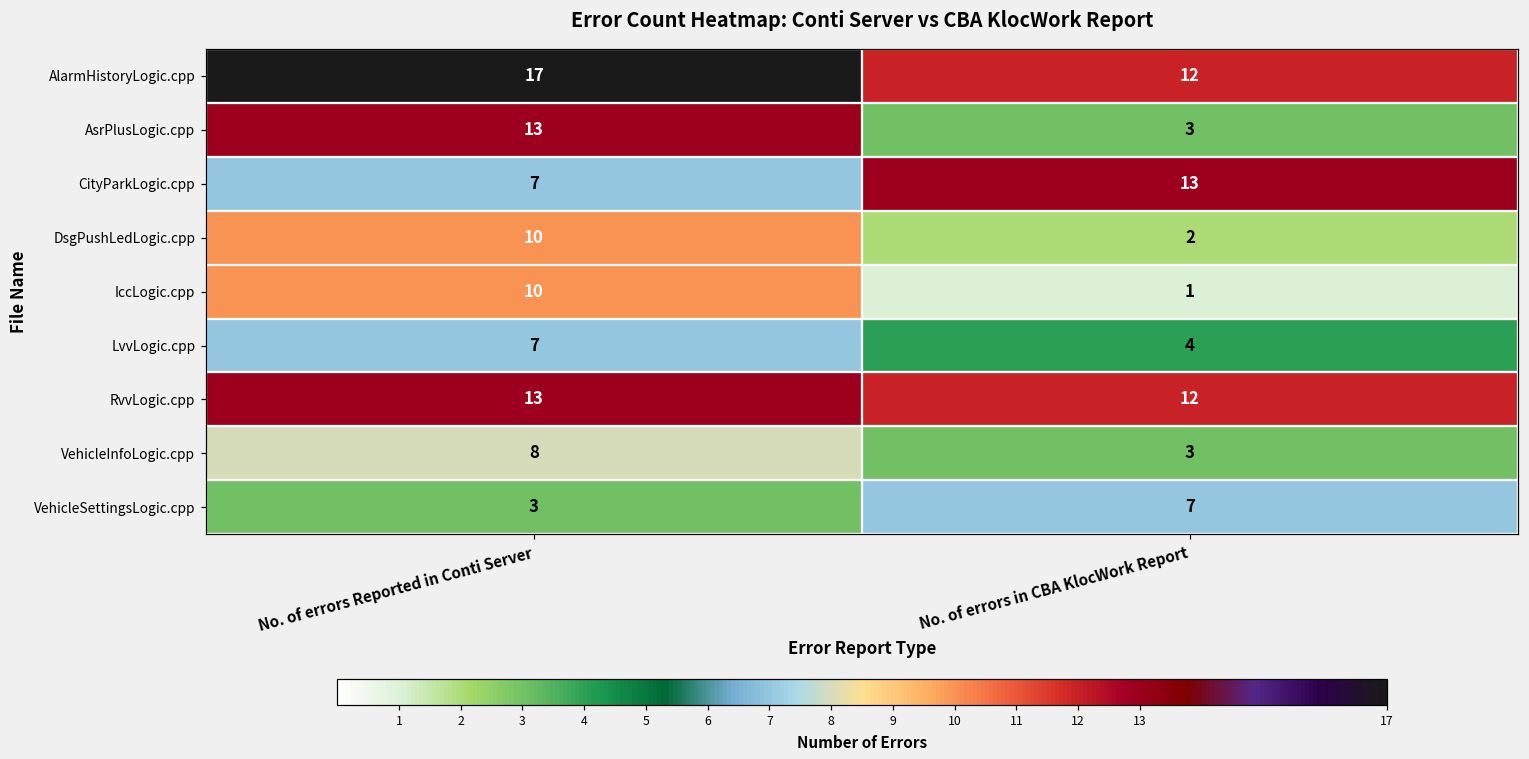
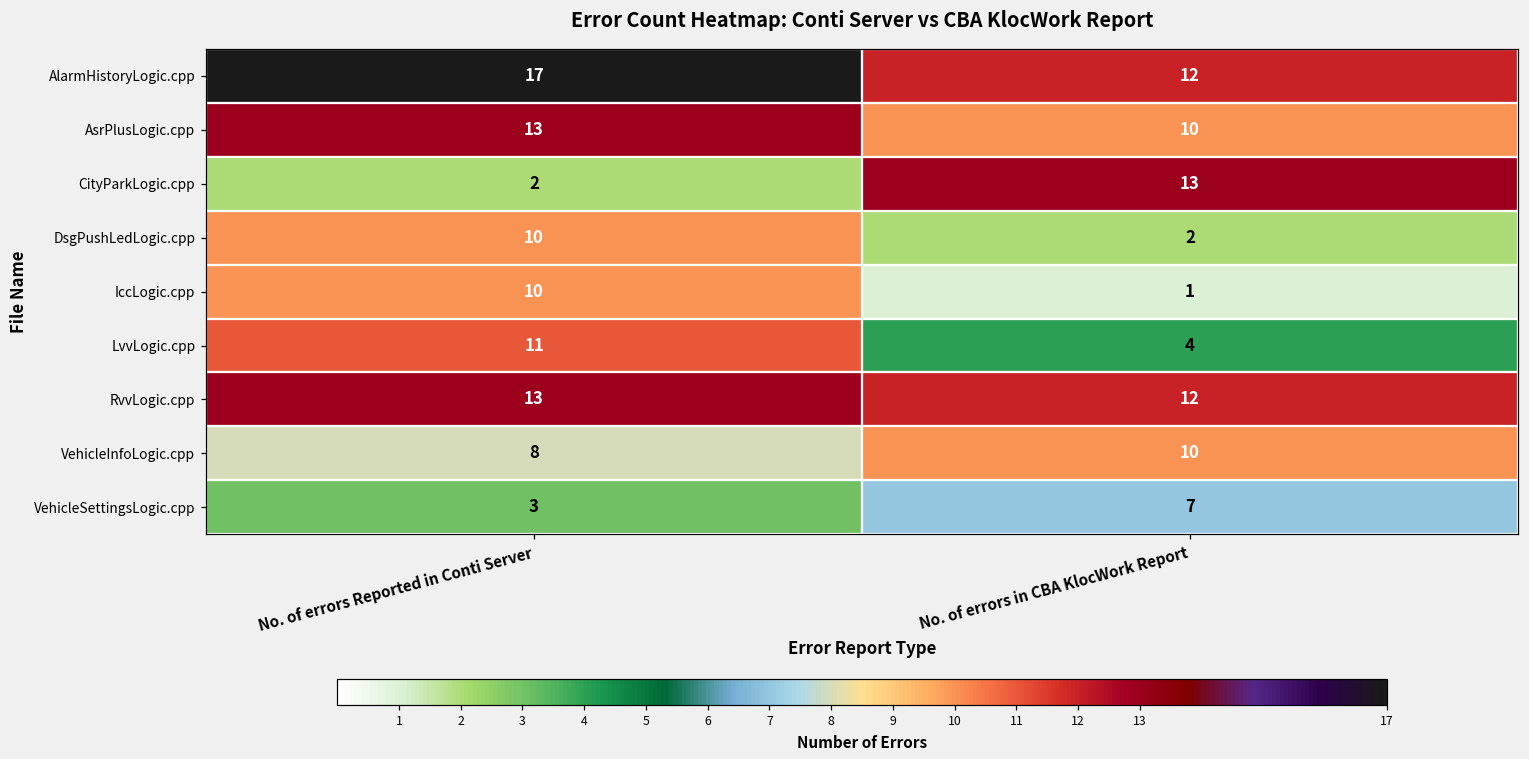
  {
    "AlarmHistoryLogic.cpp": {
      "No. of errors Reported in Conti Server": 17,
      "No. of errors in CBA KlocWork Report": 12
    },
    "AsrPlusLogic.cpp": {
      "No. of errors Reported in Conti Server": 13,
-     "No. of errors in CBA KlocWork Report": 3
+     "No. of errors in CBA KlocWork Report": 10
    },
    "CityParkLogic.cpp": {
-     "No. of errors Reported in Conti Server": 7,
+     "No. of errors Reported in Conti Server": 2,
      "No. of errors in CBA KlocWork Report": 13
    },
    "DsgPushLedLogic.cpp": {
      "No. of errors Reported in Conti Server": 10,
      "No. of errors in CBA KlocWork Report": 2
    },
    "IccLogic.cpp": {
      "No. of errors Reported in Conti Server": 10,
      "No. of errors in CBA KlocWork Report": 1
    },
    "LvvLogic.cpp": {
-     "No. of errors Reported in Conti Server": 7,
+     "No. of errors Reported in Conti Server": 11,
      "No. of errors in CBA KlocWork Report": 4
    },
    "RvvLogic.cpp": {
      "No. of errors Reported in Conti Server": 13,
      "No. of errors in CBA KlocWork Report": 12
    },
    "VehicleInfoLogic.cpp": {
      "No. of errors Reported in Conti Server": 8,
-     "No. of errors in CBA KlocWork Report": 3
+     "No. of errors in CBA KlocWork Report": 10
    },
    "VehicleSettingsLogic.cpp": {
      "No. of errors Reported in Conti Server": 3,
      "No. of errors in CBA KlocWork Report": 7
    }
  }
